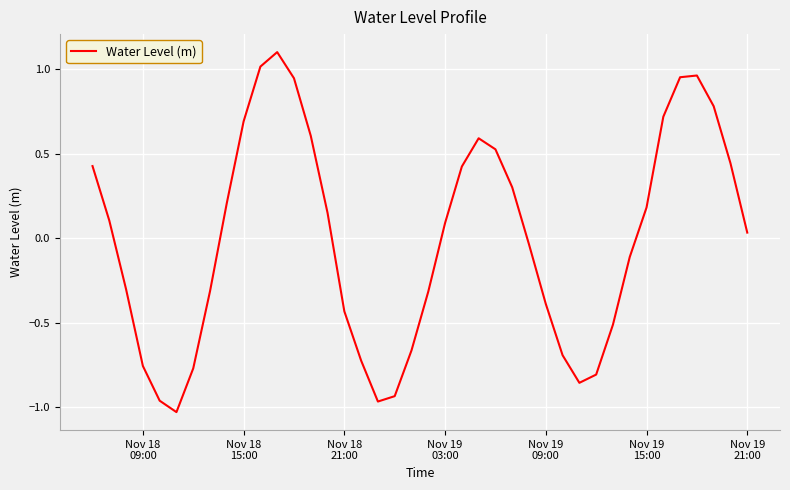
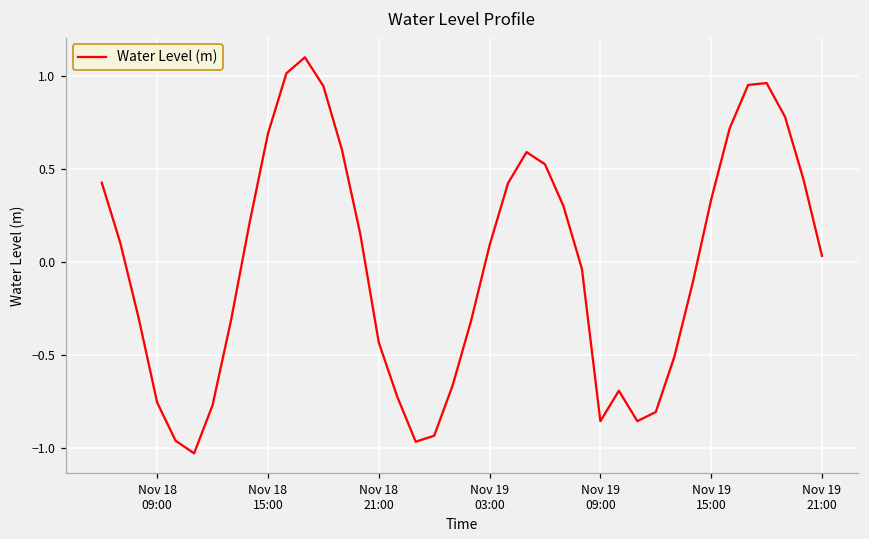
  {
    "Nov 18 09:00": -0.76,
    "Nov 18 15:00": 0.69,
    "Nov 18 21:00": -0.43,
    "Nov 19 03:00": 0.09,
-   "Nov 19 09:00": -0.39,
-   "Nov 19 15:00": 0.18,
+   "Nov 19 09:00": -0.86,
+   "Nov 19 15:00": 0.34,
    "Nov 19 21:00": 0.03
  }
